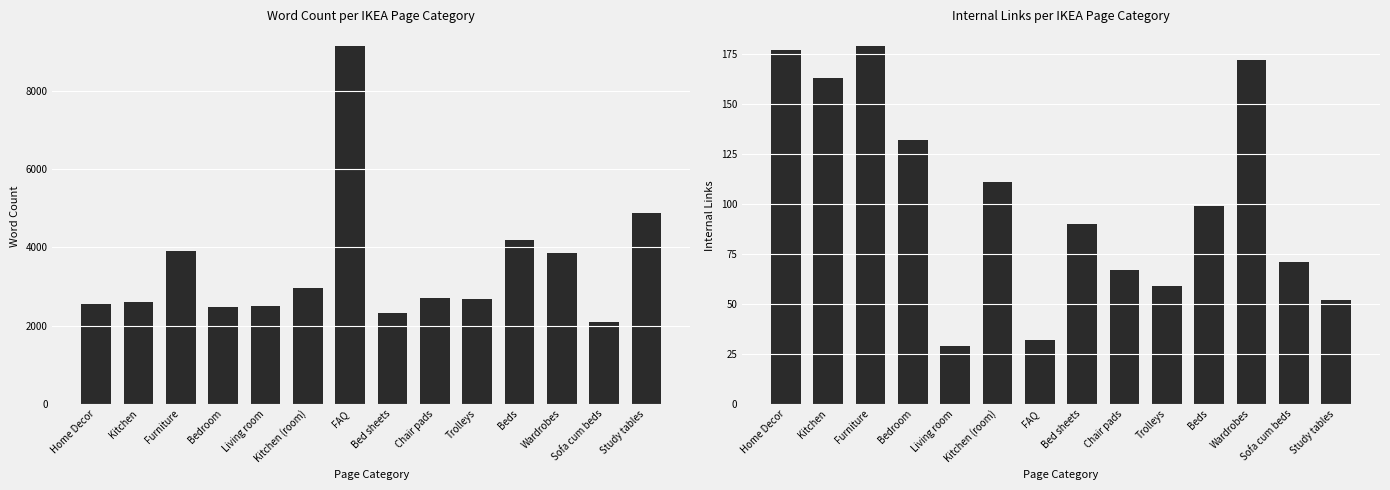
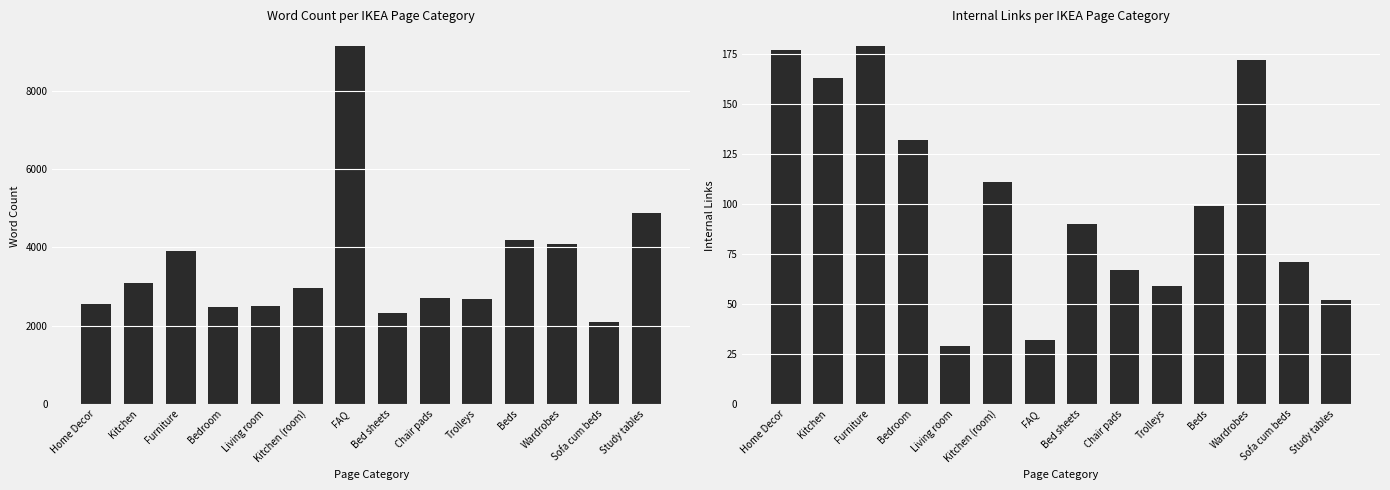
  {
    "Word Count per IKEA Page Category": {
      "Home Decor": 2600,
-     "Kitchen": 2600,
+     "Kitchen": 3100,
      "Furniture": 3900,
      "Bedroom": 2500,
      "Living room": 2500,
      "Kitchen (room)": 3000,
      "FAQ": 9100,
      "Bed sheets": 2300,
      "Chair pads": 2700,
      "Trolleys": 2700,
      "Beds": 4200,
-     "Wardrobes": 3800,
+     "Wardrobes": 4100,
      "Sofa cum beds": 2100,
      "Study tables": 4900
    },
    "Internal Links per IKEA Page Category": {
      "Home Decor": 177,
      "Kitchen": 163,
      "Furniture": 179,
      "Bedroom": 132,
      "Living room": 29,
      "Kitchen (room)": 111,
      "FAQ": 32,
      "Bed sheets": 90,
      "Chair pads": 67,
      "Trolleys": 59,
      "Beds": 99,
      "Wardrobes": 172,
      "Sofa cum beds": 71,
      "Study tables": 52
    }
  }
